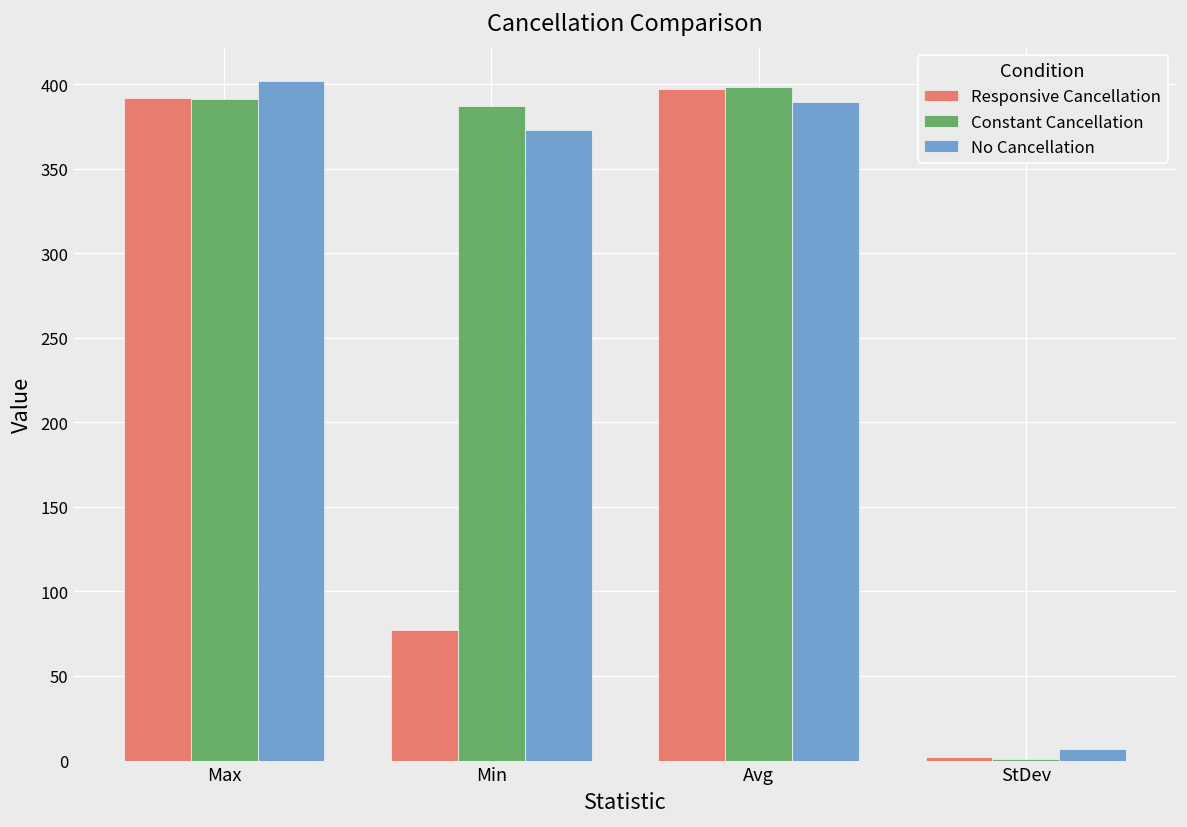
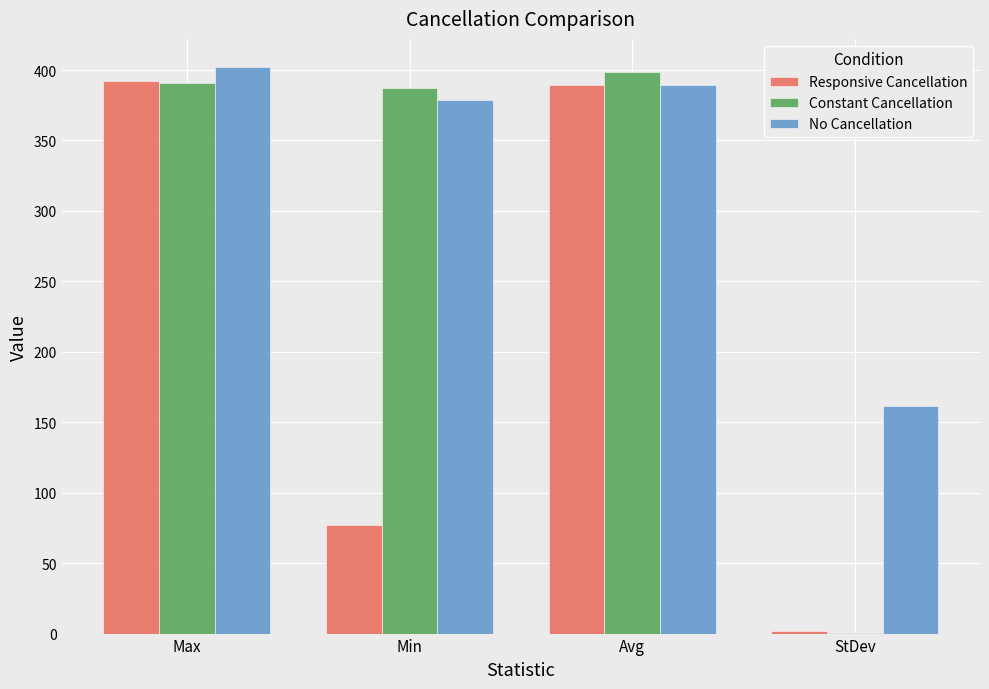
  {
    "Responsive Cancellation": {
      "Max": 392,
      "Min": 77,
-     "Avg": 397,
+     "Avg": 389,
      "StDev": 2
    },
    "Constant Cancellation": {
      "Max": 391,
      "Min": 387,
      "Avg": 399
    },
    "No Cancellation": {
      "Max": 402,
-     "Min": 373,
+     "Min": 379,
      "Avg": 390,
-     "StDev": 7
+     "StDev": 162
    }
  }
